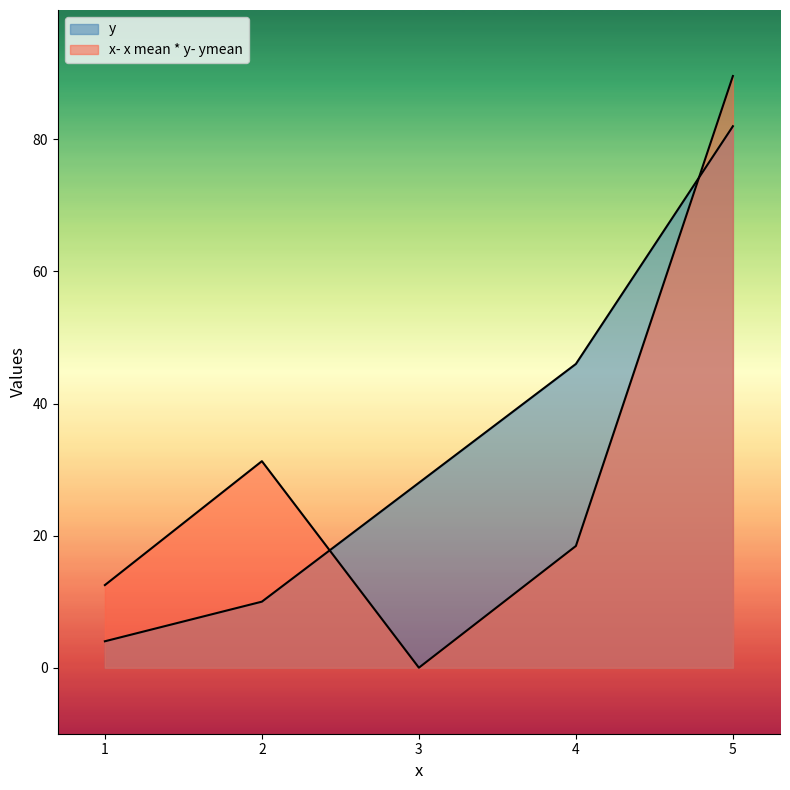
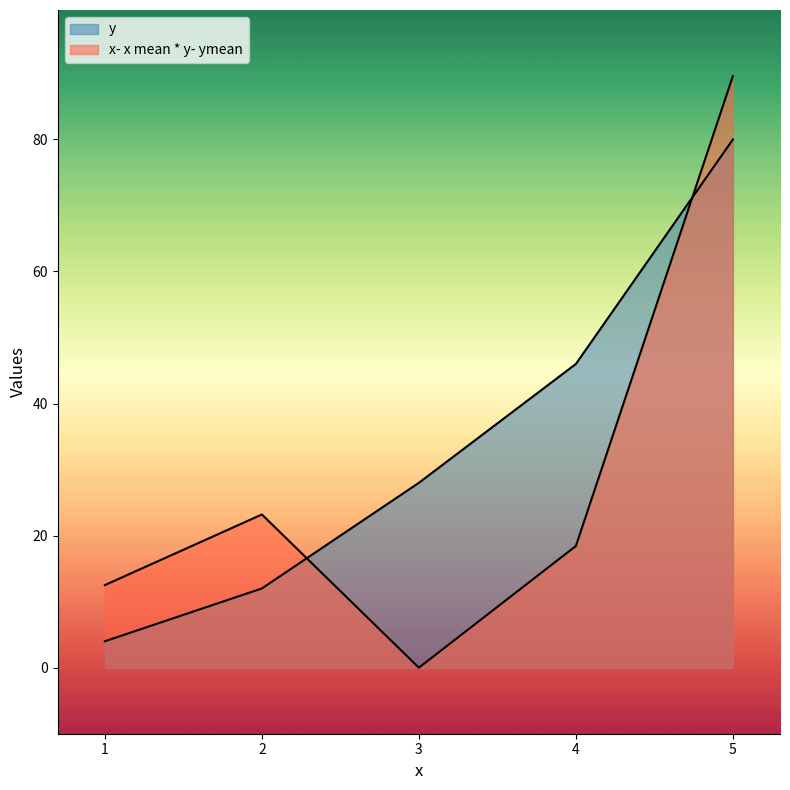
  {
    "y": {
      "1": 4,
-     "2": 10,
+     "2": 12,
      "3": 28,
      "4": 46,
-     "5": 82
+     "5": 80
    },
    "x- x mean * y- ymean": {
      "1": 13,
-     "2": 31,
+     "2": 23,
      "3": 0,
      "4": 18,
      "5": 90
    }
  }
